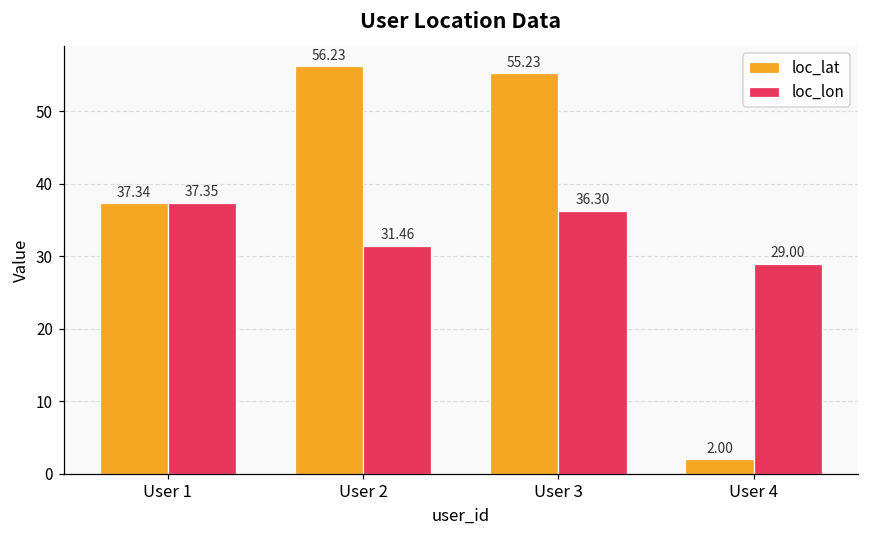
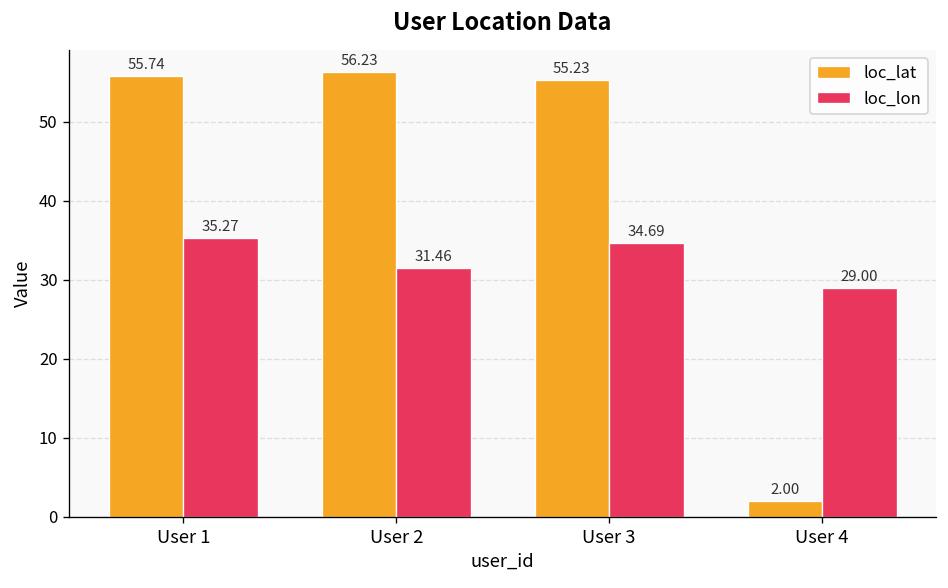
  {
    "loc_lat": {
-     "User 1": 37.34,
+     "User 1": 55.74,
      "User 2": 56.23,
      "User 3": 55.23,
      "User 4": 2.00
    },
    "loc_lon": {
-     "User 1": 37.35,
+     "User 1": 35.27,
      "User 2": 31.46,
-     "User 3": 36.30,
+     "User 3": 34.69,
      "User 4": 29.00
    }
  }
